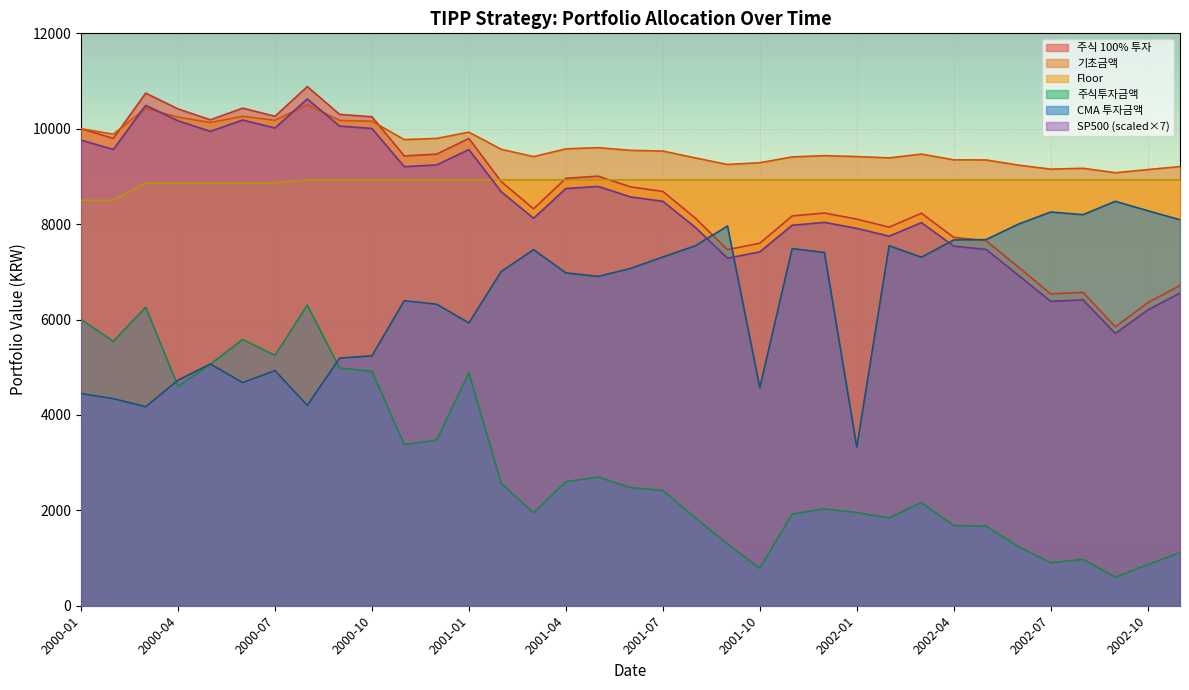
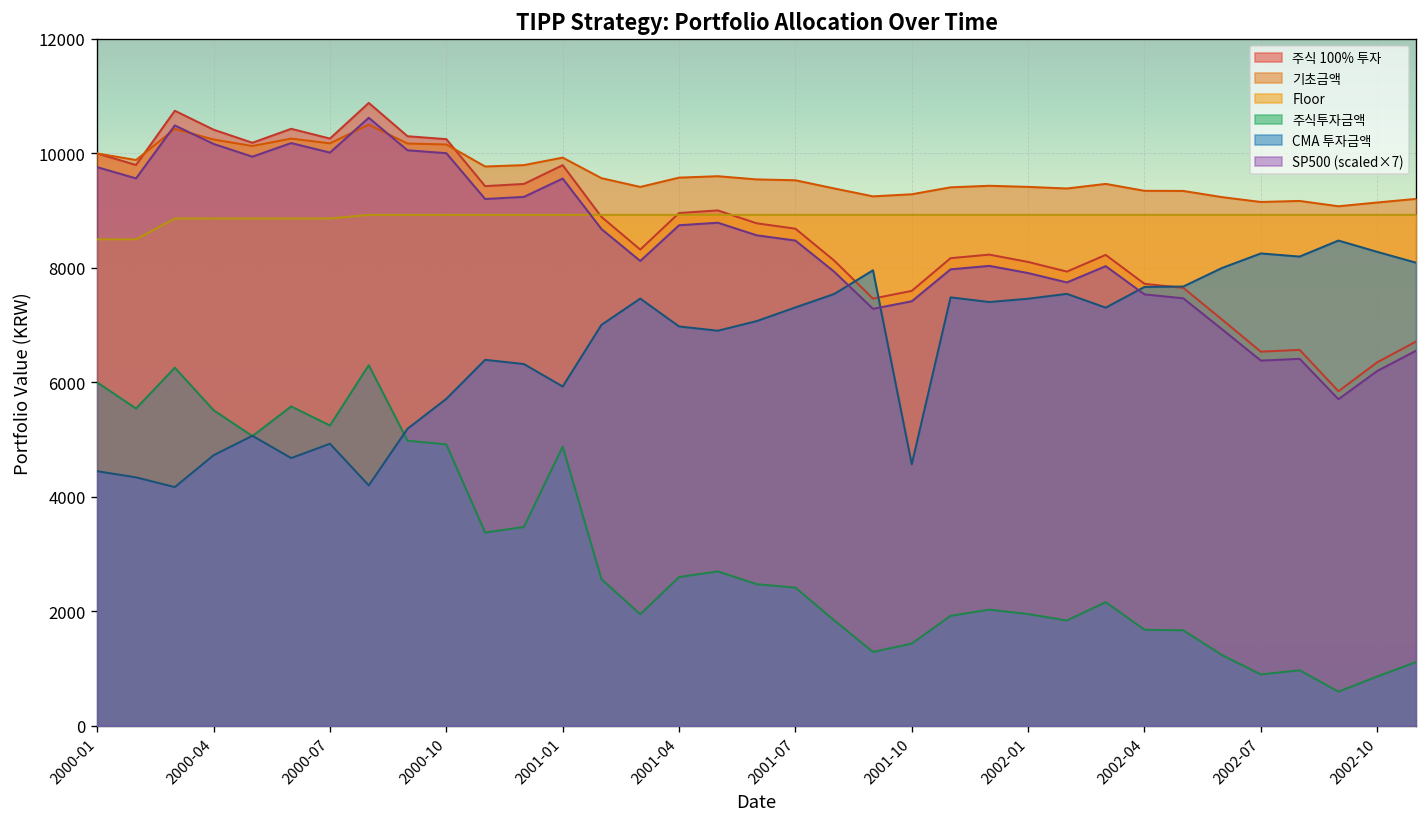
  {
    "주식투자금액": {
      "2000-01": 6000,
-     "2000-04": 4600,
+     "2000-04": 5500,
      "2000-07": 5200,
      "2000-10": 4900,
      "2001-01": 4900,
      "2001-04": 2600,
      "2001-07": 2400,
-     "2001-10": 800,
+     "2001-10": 1400,
      "2002-01": 2000,
      "2002-04": 1700,
      "2002-07": 900,
      "2002-10": 900
    },
    "CMA 투자금액": {
      "2000-01": 4400,
      "2000-04": 4700,
      "2000-07": 4900,
-     "2000-10": 5200,
+     "2000-10": 5700,
      "2001-01": 5900,
      "2001-04": 7000,
      "2001-07": 7300,
      "2001-10": 4600,
-     "2002-01": 3300,
+     "2002-01": 7500,
      "2002-04": 7700,
      "2002-07": 8300,
      "2002-10": 8300
    },
    "SP500 (scaled×7)": {
      "2000-01": 9800,
      "2000-04": 10200,
      "2000-07": 10000,
      "2000-10": 10000,
      "2001-01": 9600,
      "2001-04": 8700,
      "2001-07": 8500,
      "2001-10": 7400,
      "2002-01": 7900,
      "2002-04": 7500,
      "2002-07": 6400,
      "2002-10": 6200
    }
  }
